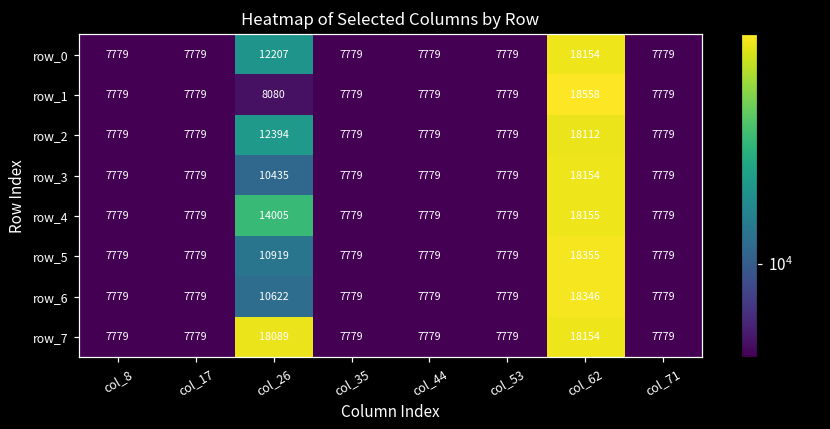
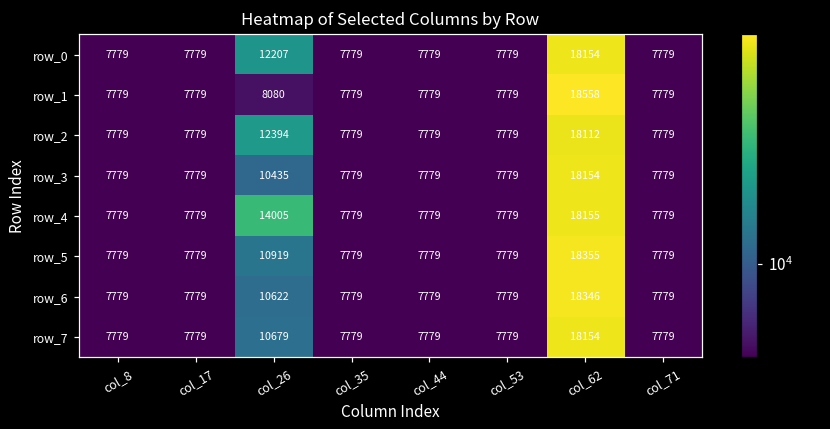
  {
    "row_0": {
      "col_8": 7779,
      "col_17": 7779,
      "col_26": 12207,
      "col_35": 7779,
      "col_44": 7779,
      "col_53": 7779,
      "col_62": 18154,
      "col_71": 7779
    },
    "row_1": {
      "col_8": 7779,
      "col_17": 7779,
      "col_26": 8080,
      "col_35": 7779,
      "col_44": 7779,
      "col_53": 7779,
      "col_62": 18558,
      "col_71": 7779
    },
    "row_2": {
      "col_8": 7779,
      "col_17": 7779,
      "col_26": 12394,
      "col_35": 7779,
      "col_44": 7779,
      "col_53": 7779,
      "col_62": 18112,
      "col_71": 7779
    },
    "row_3": {
      "col_8": 7779,
      "col_17": 7779,
      "col_26": 10435,
      "col_35": 7779,
      "col_44": 7779,
      "col_53": 7779,
      "col_62": 18154,
      "col_71": 7779
    },
    "row_4": {
      "col_8": 7779,
      "col_17": 7779,
      "col_26": 14005,
      "col_35": 7779,
      "col_44": 7779,
      "col_53": 7779,
      "col_62": 18155,
      "col_71": 7779
    },
    "row_5": {
      "col_8": 7779,
      "col_17": 7779,
      "col_26": 10919,
      "col_35": 7779,
      "col_44": 7779,
      "col_53": 7779,
      "col_62": 18355,
      "col_71": 7779
    },
    "row_6": {
      "col_8": 7779,
      "col_17": 7779,
      "col_26": 10622,
      "col_35": 7779,
      "col_44": 7779,
      "col_53": 7779,
      "col_62": 18346,
      "col_71": 7779
    },
    "row_7": {
      "col_8": 7779,
      "col_17": 7779,
-     "col_26": 18089,
+     "col_26": 10679,
      "col_35": 7779,
      "col_44": 7779,
      "col_53": 7779,
      "col_62": 18154,
      "col_71": 7779
    }
  }
